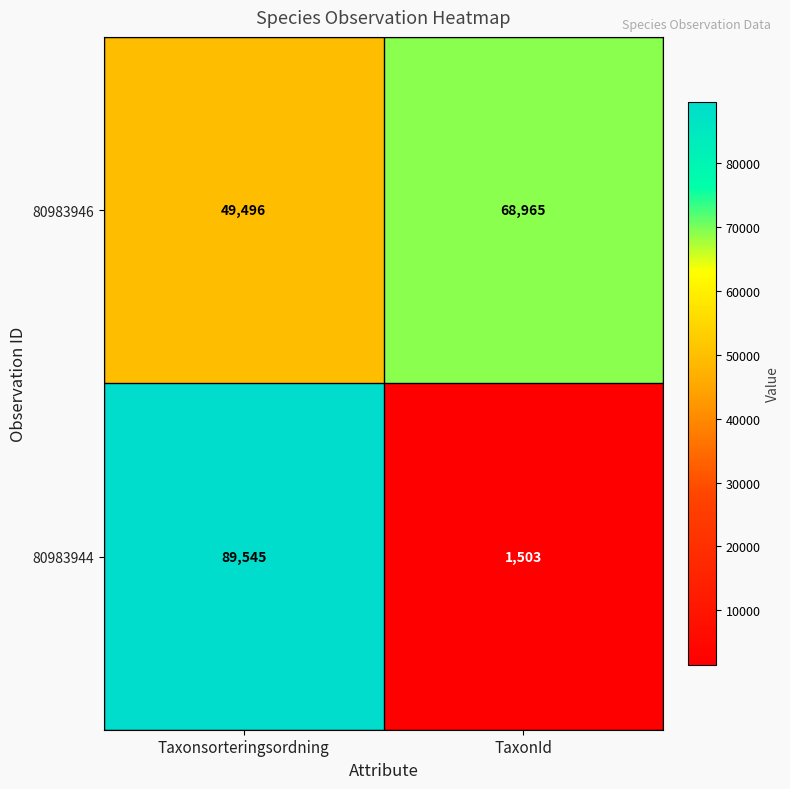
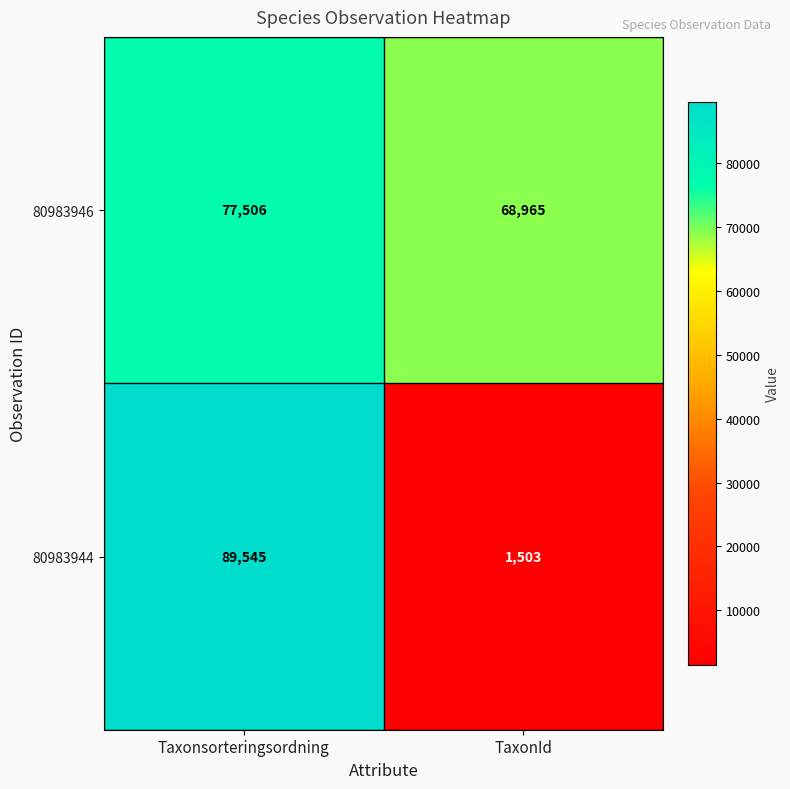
  {
    "80983946": {
-     "Taxonsorteringsordning": "49,496",
+     "Taxonsorteringsordning": "77,506",
      "TaxonId": "68,965"
    },
    "80983944": {
      "Taxonsorteringsordning": "89,545",
      "TaxonId": "1,503"
    }
  }
